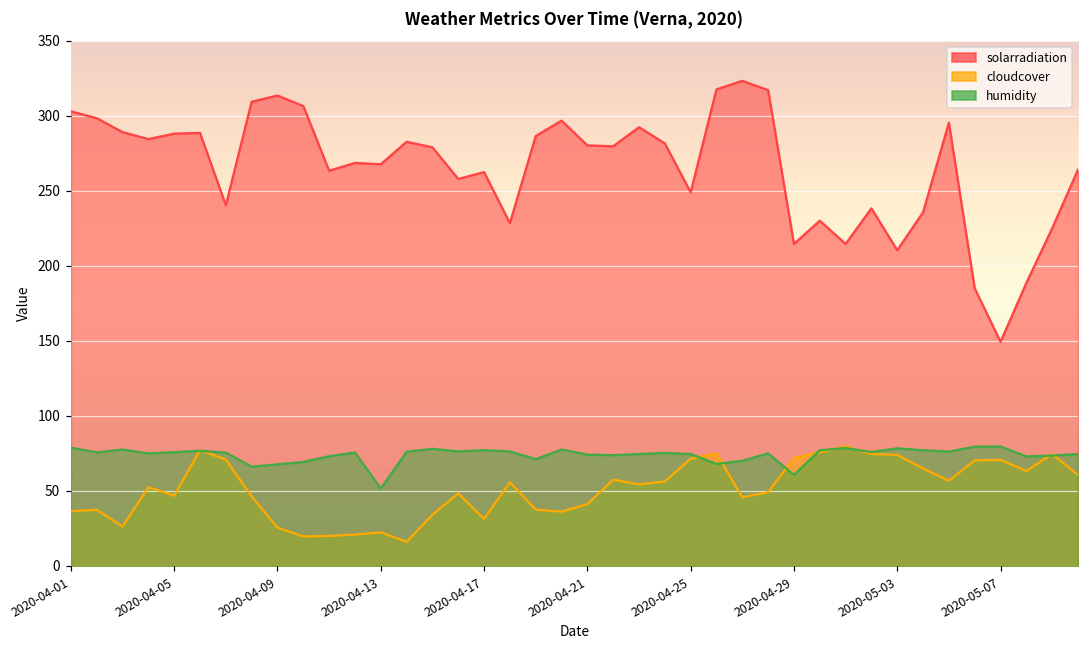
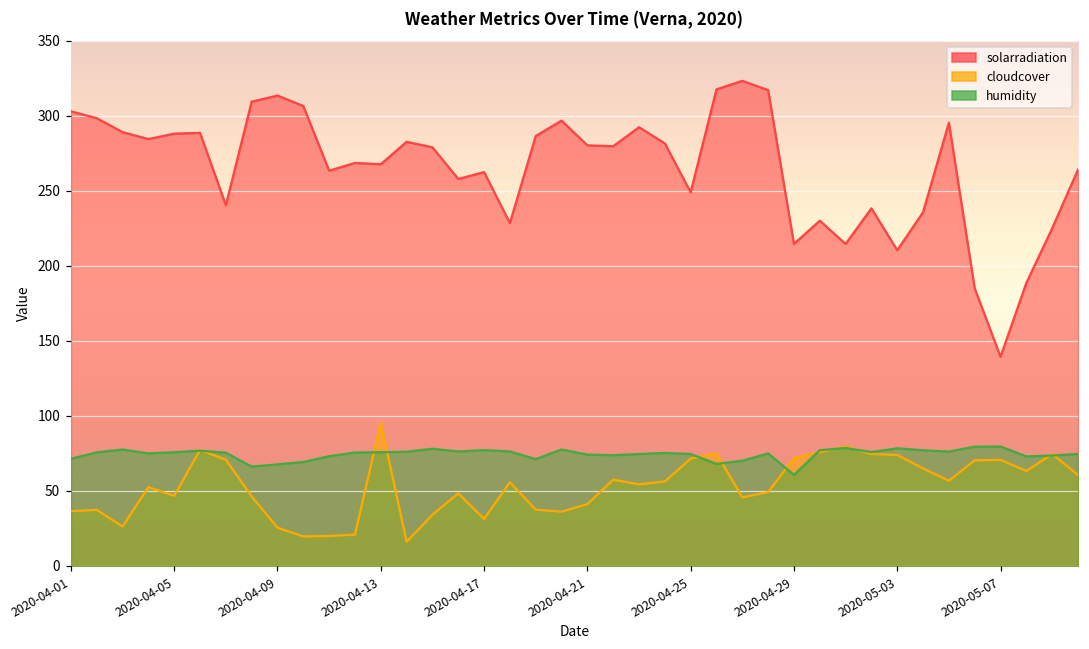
  {
    "solarradiation": {
      "2020-04-01": 303,
      "2020-04-05": 288,
      "2020-04-09": 313,
      "2020-04-13": 268,
      "2020-04-17": 262,
      "2020-04-21": 280,
      "2020-04-25": 249,
      "2020-04-29": 215,
      "2020-05-03": 210,
-     "2020-05-07": 149
+     "2020-05-07": 139
    },
    "cloudcover": {
      "2020-04-01": 36,
      "2020-04-05": 47,
      "2020-04-09": 25,
-     "2020-04-13": 22,
+     "2020-04-13": 95,
      "2020-04-17": 31,
      "2020-04-21": 41,
      "2020-04-25": 71,
      "2020-04-29": 72,
      "2020-05-03": 74,
      "2020-05-07": 71
    },
    "humidity": {
-     "2020-04-01": 79,
+     "2020-04-01": 71,
      "2020-04-05": 76,
      "2020-04-09": 68,
-     "2020-04-13": 52,
+     "2020-04-13": 76,
      "2020-04-17": 77,
      "2020-04-21": 74,
      "2020-04-25": 75,
      "2020-04-29": 61,
      "2020-05-03": 78,
      "2020-05-07": 80
    }
  }
